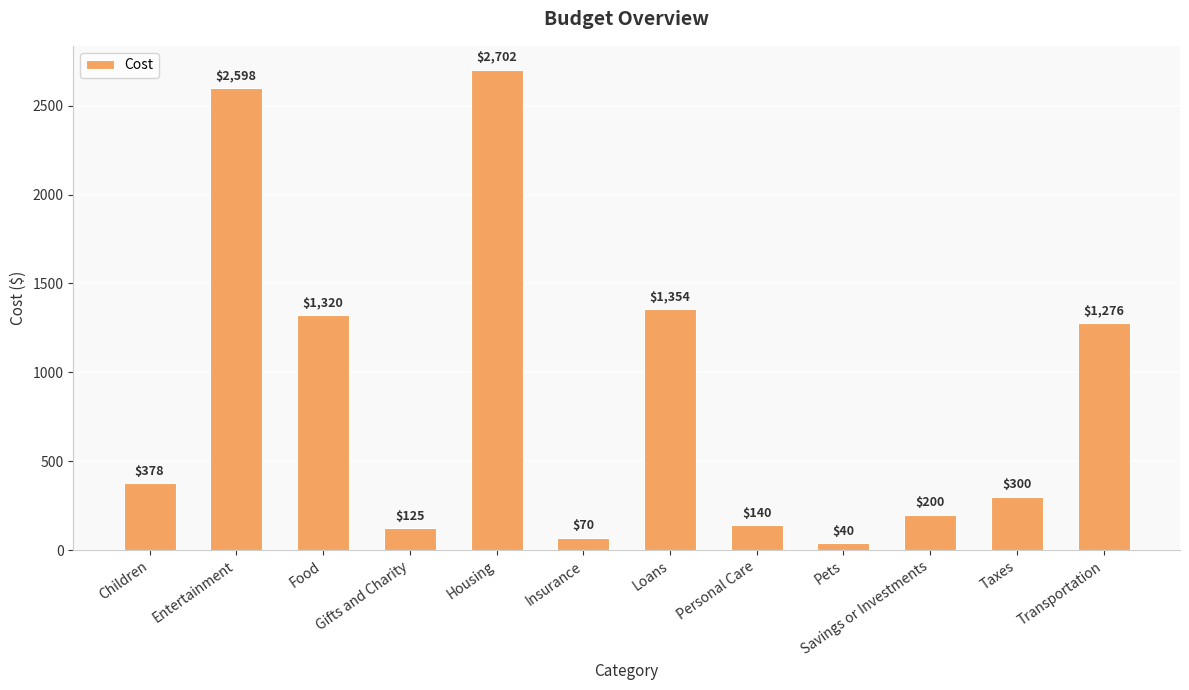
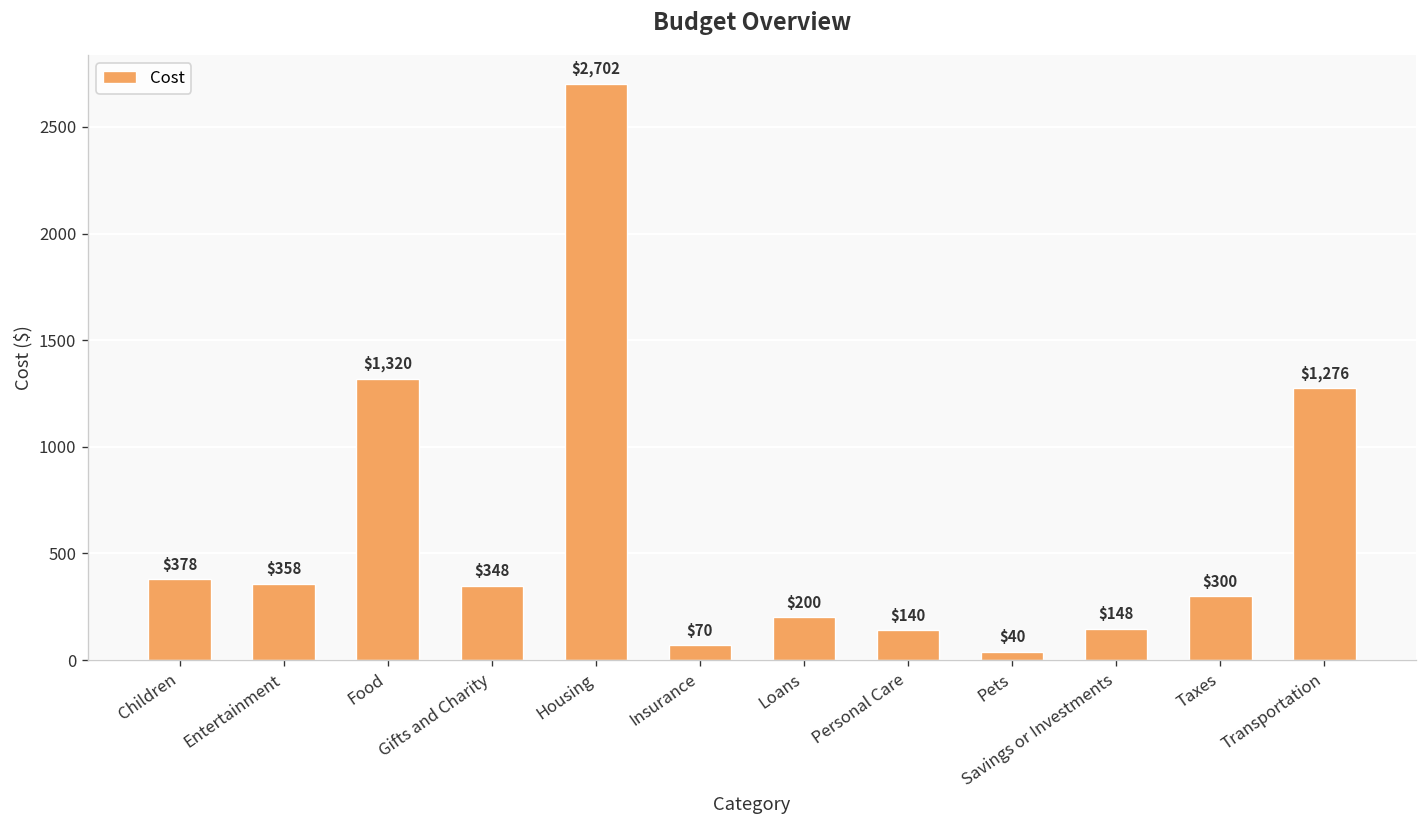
  {
    "Children": "$378",
-   "Entertainment": "$2,598",
+   "Entertainment": "$358",
    "Food": "$1,320",
-   "Gifts and Charity": "$125",
+   "Gifts and Charity": "$348",
    "Housing": "$2,702",
    "Insurance": "$70",
-   "Loans": "$1,354",
+   "Loans": "$200",
    "Personal Care": "$140",
    "Pets": "$40",
-   "Savings or Investments": "$200",
+   "Savings or Investments": "$148",
    "Taxes": "$300",
    "Transportation": "$1,276"
  }
